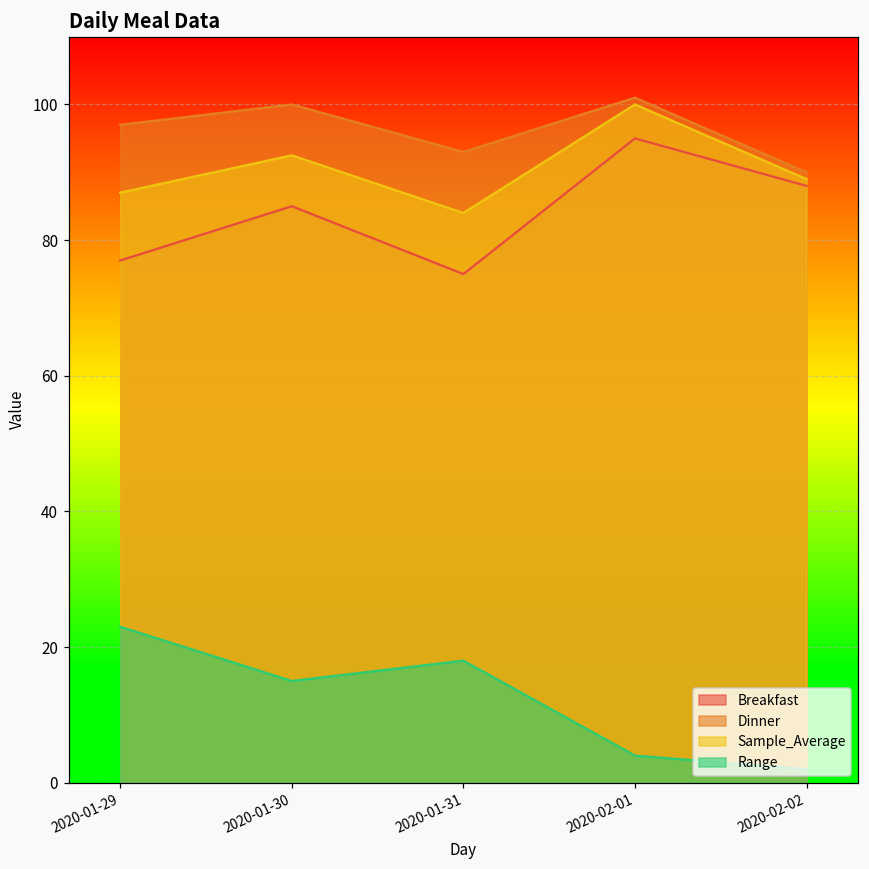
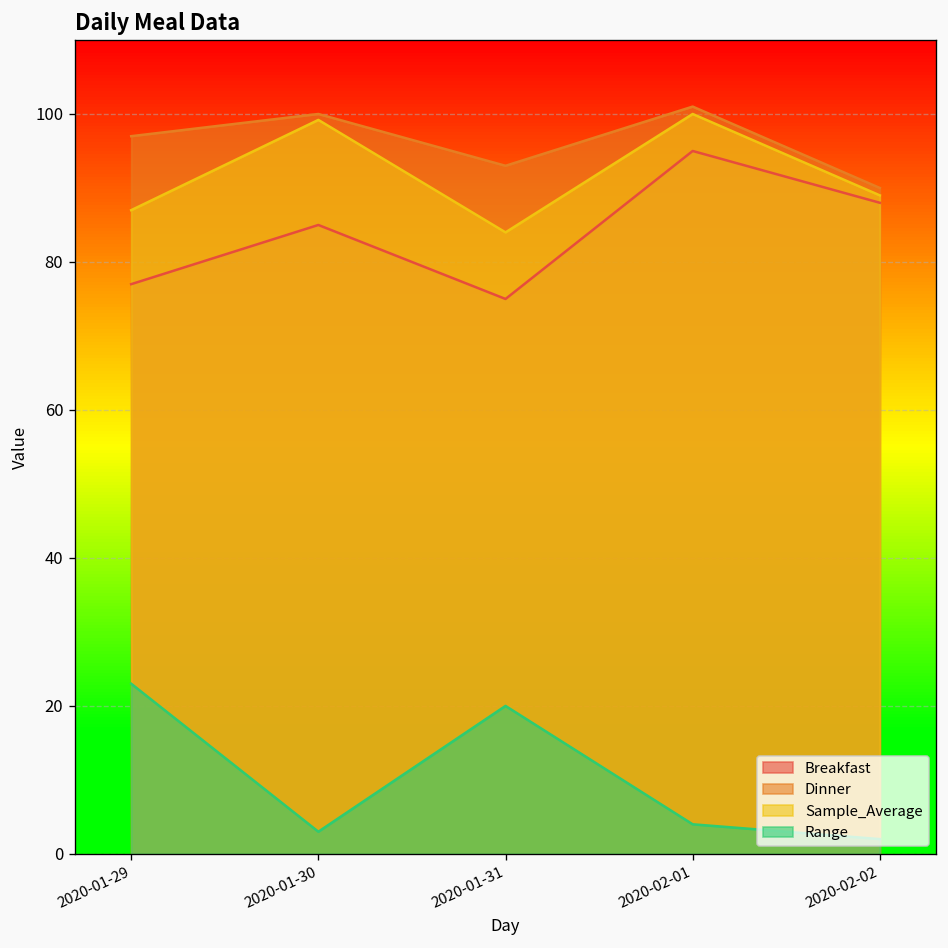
  {
    "Sample_Average": {
      "2020-01-29": 87,
-     "2020-01-30": 93,
+     "2020-01-30": 99,
      "2020-01-31": 84,
      "2020-02-01": 100,
      "2020-02-02": 89
    },
    "Range": {
      "2020-01-29": 23,
-     "2020-01-30": 15,
-     "2020-01-31": 18,
+     "2020-01-30": 3,
+     "2020-01-31": 20,
      "2020-02-01": 4
    }
  }
